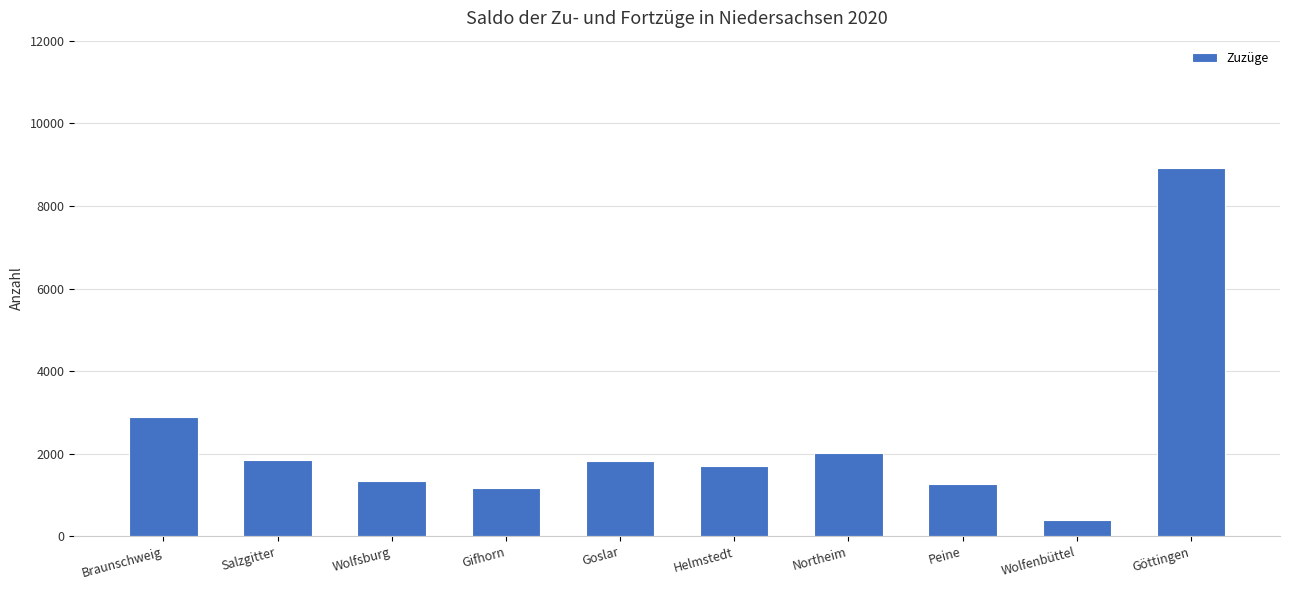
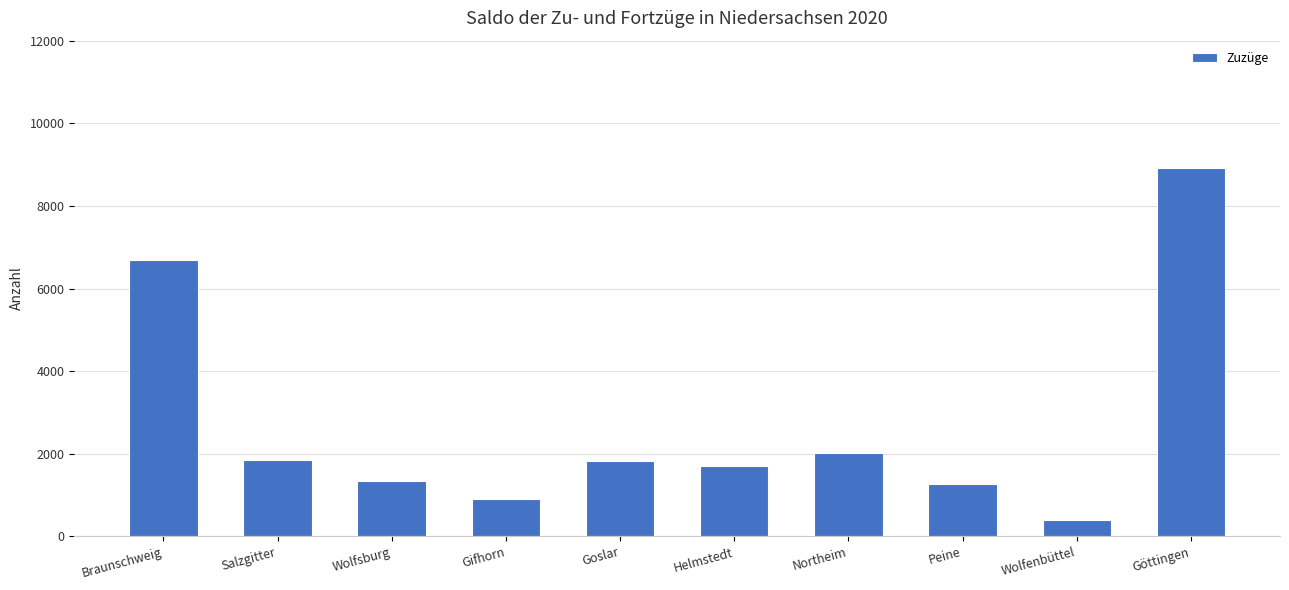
  {
-   "Braunschweig": 2900,
+   "Braunschweig": 6700,
    "Salzgitter": 1800,
    "Wolfsburg": 1400,
-   "Gifhorn": 1200,
+   "Gifhorn": 900,
    "Goslar": 1800,
    "Helmstedt": 1700,
    "Northeim": 2000,
    "Peine": 1300,
    "Wolfenbüttel": 400,
    "Göttingen": 8900
  }
